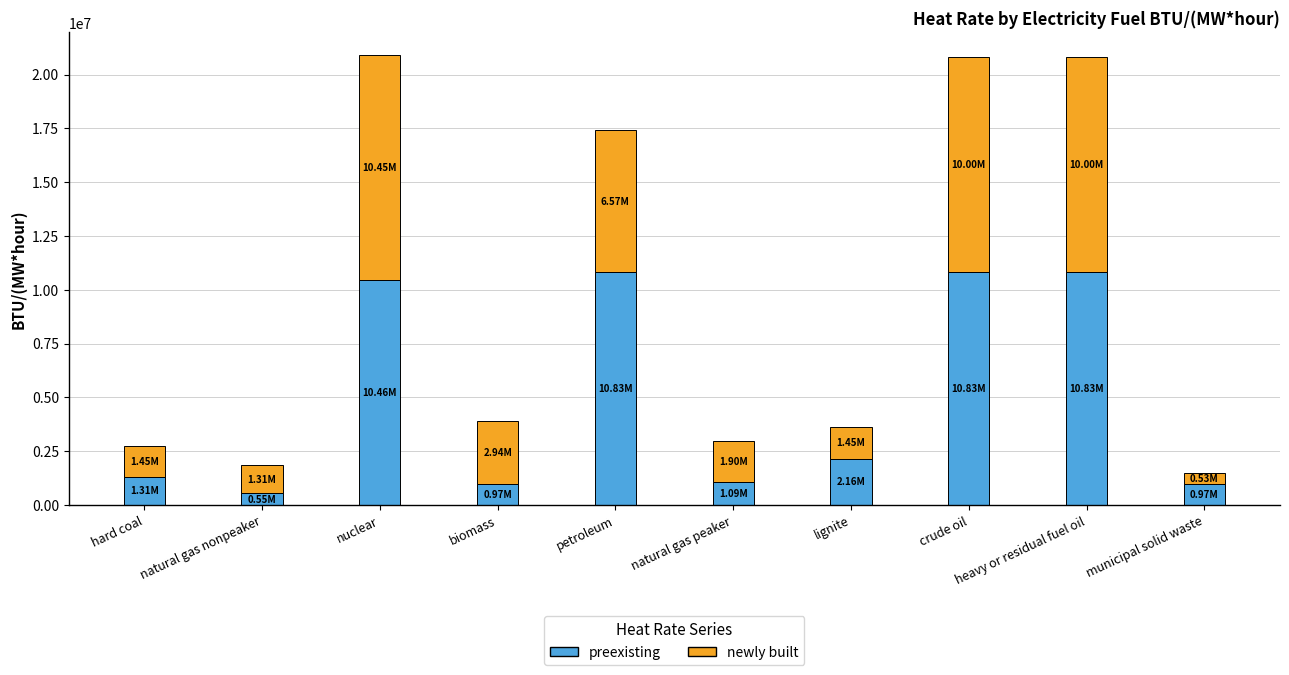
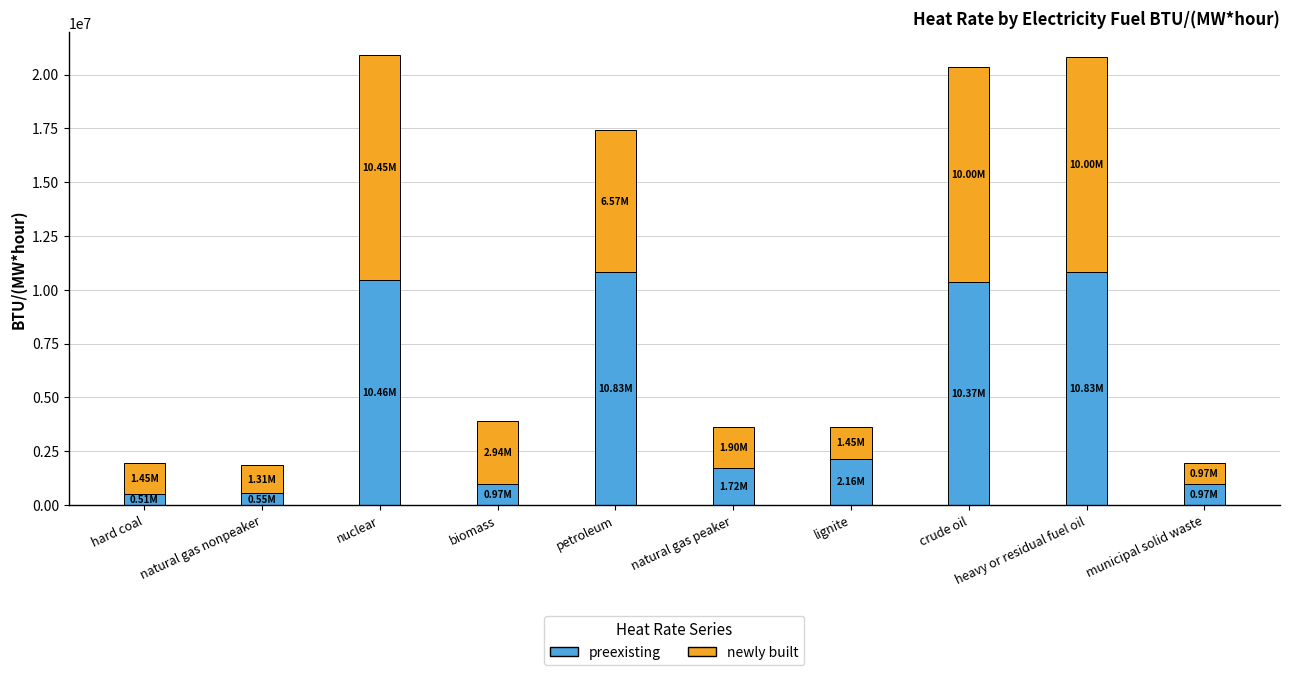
  {
    "preexisting": {
-     "hard coal": "1.31M",
+     "hard coal": "0.51M",
      "natural gas nonpeaker": "0.55M",
      "nuclear": "10.46M",
      "biomass": "0.97M",
      "petroleum": "10.83M",
-     "natural gas peaker": "1.09M",
+     "natural gas peaker": "1.72M",
      "lignite": "2.16M",
-     "crude oil": "10.83M",
+     "crude oil": "10.37M",
      "heavy or residual fuel oil": "10.83M",
      "municipal solid waste": "0.97M"
    },
    "newly built": {
      "hard coal": "1.45M",
      "natural gas nonpeaker": "1.31M",
      "nuclear": "10.45M",
      "biomass": "2.94M",
      "petroleum": "6.57M",
      "natural gas peaker": "1.90M",
      "lignite": "1.45M",
      "crude oil": "10.00M",
      "heavy or residual fuel oil": "10.00M",
-     "municipal solid waste": "0.53M"
+     "municipal solid waste": "0.97M"
    }
  }
